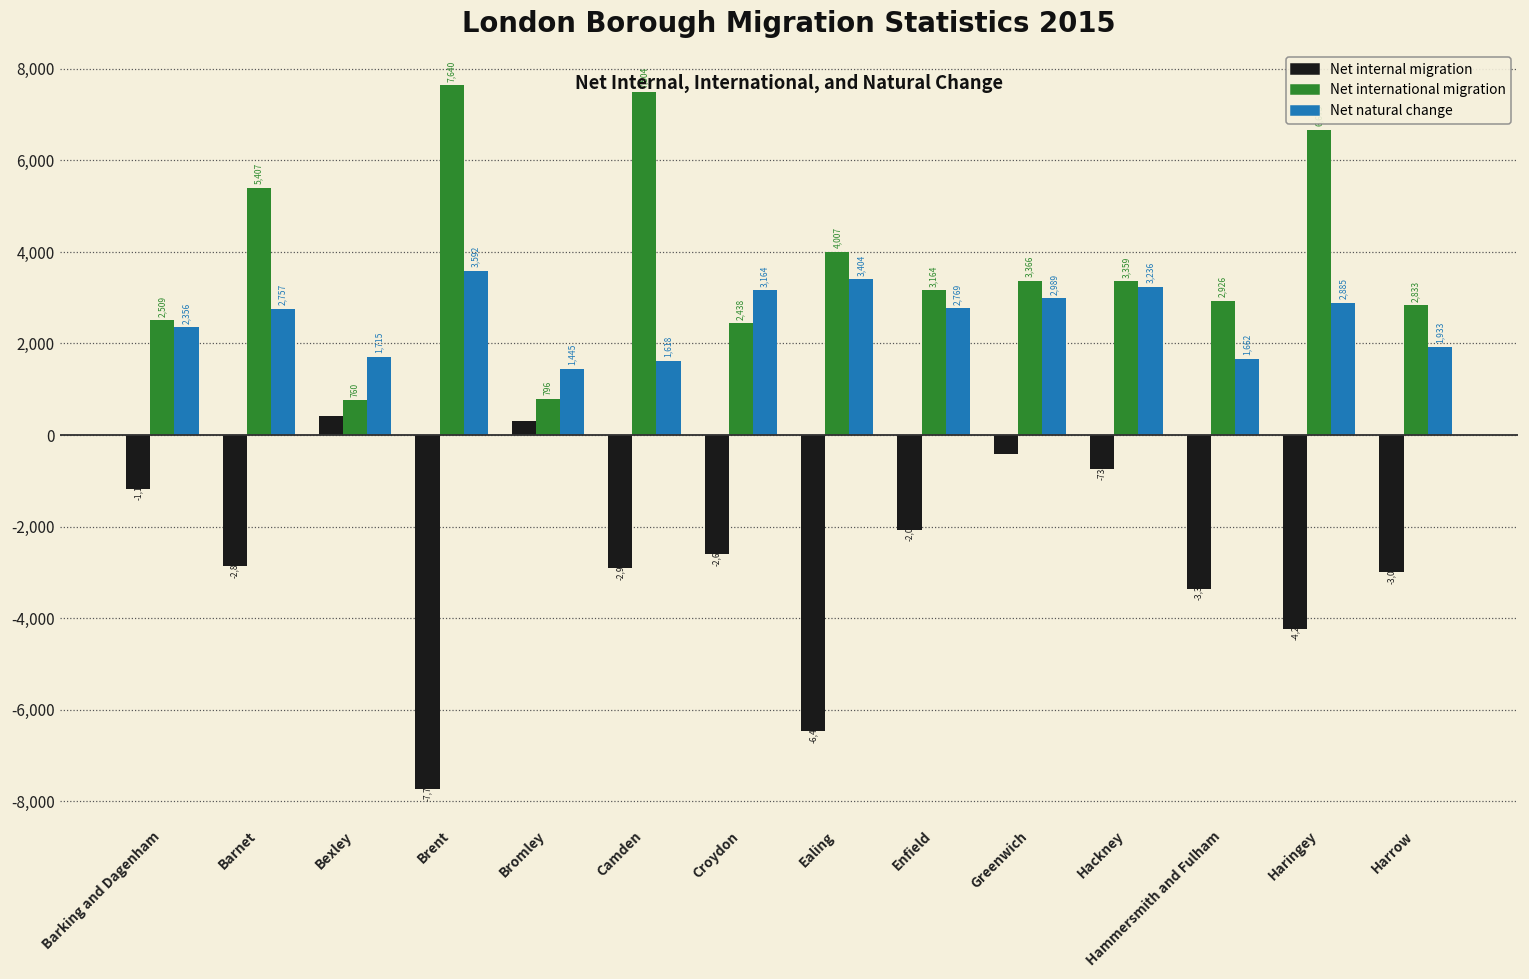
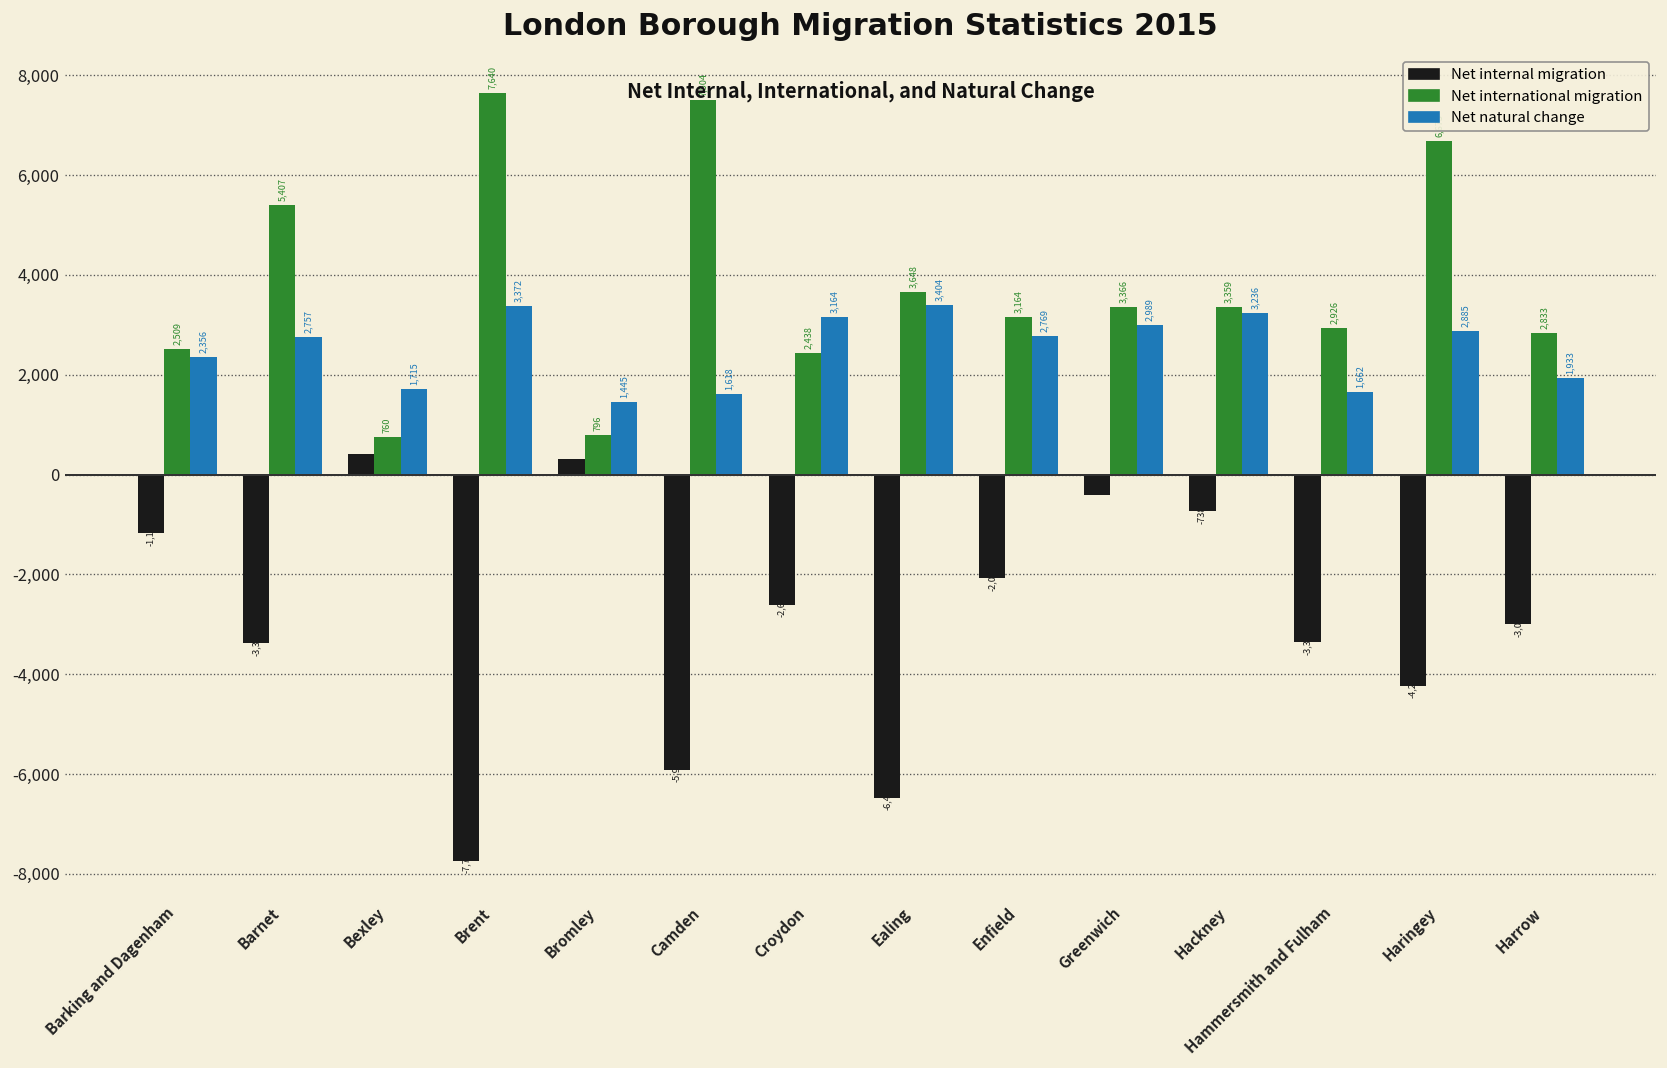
  {
    "Net internal migration": {
      "Barking and Dagenham": "-1,176",
-     "Barnet": "-2,867",
+     "Barnet": "-3,379",
      "Brent": "-7,739",
-     "Camden": "-2,917",
+     "Camden": "-5,918",
      "Croydon": "-2,605",
      "Ealing": "-6,473",
      "Enfield": "-2,077",
      "Hackney": "-738",
      "Hammersmith and Fulham": "-3,361",
      "Harrow": "-3,000"
    },
    "Net international migration": {
      "Barking and Dagenham": "2,509",
      "Barnet": "5,407",
      "Bexley": "760",
      "Brent": "7,640",
      "Bromley": "796",
      "Croydon": "2,438",
-     "Ealing": "4,007",
+     "Ealing": "3,648",
      "Enfield": "3,164",
      "Greenwich": "3,366",
      "Hackney": "3,359",
      "Hammersmith and Fulham": "2,926",
      "Harrow": "2,833"
    },
    "Net natural change": {
      "Barking and Dagenham": "2,356",
      "Barnet": "2,757",
      "Bexley": "1,715",
-     "Brent": "3,592",
+     "Brent": "3,372",
      "Bromley": "1,445",
      "Camden": "1,618",
      "Croydon": "3,164",
      "Ealing": "3,404",
      "Enfield": "2,769",
      "Greenwich": "2,989",
      "Hackney": "3,236",
      "Hammersmith and Fulham": "1,662",
      "Haringey": "2,885",
      "Harrow": "1,933"
    }
  }
